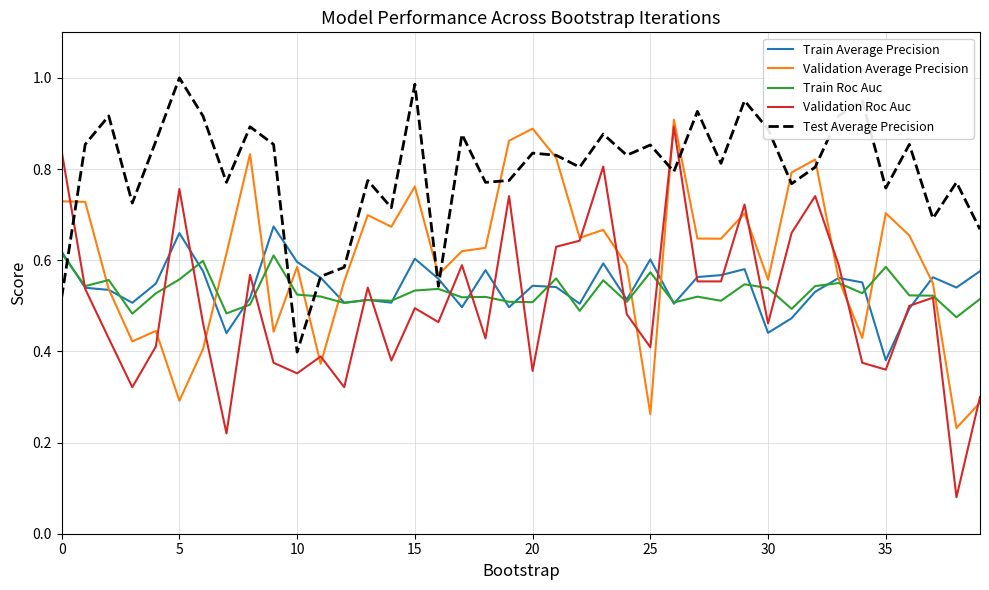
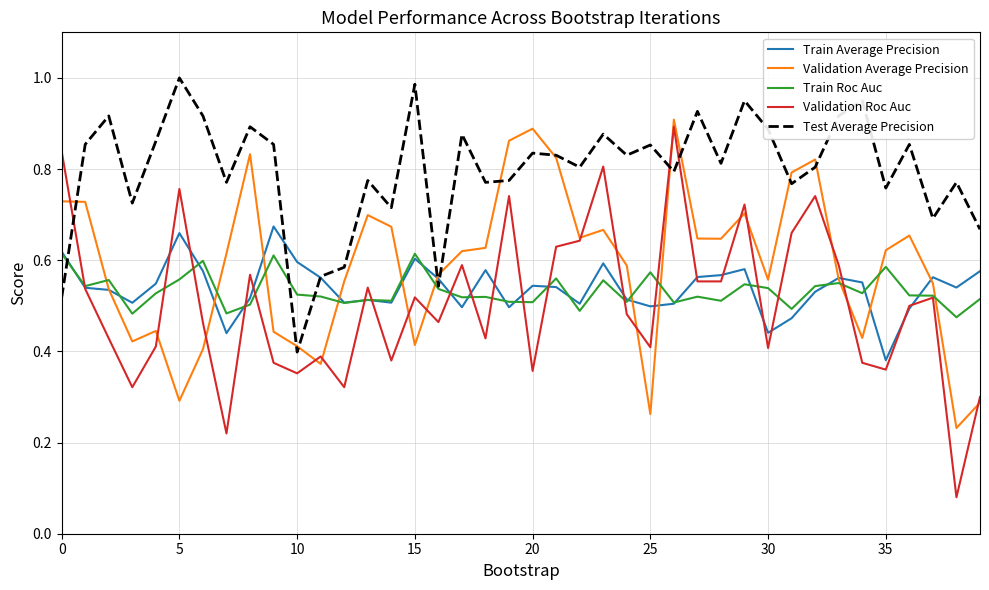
  {
    "Train Average Precision": {
      "5": 0.66,
      "10": 0.60,
      "15": 0.60,
      "20": 0.54,
-     "25": 0.60,
+     "25": 0.50,
      "30": 0.44,
      "35": 0.38
    },
    "Validation Average Precision": {
      "0": 0.73,
      "5": 0.29,
-     "10": 0.59,
-     "15": 0.76,
+     "10": 0.41,
+     "15": 0.41,
      "20": 0.89,
      "25": 0.26,
      "30": 0.56,
-     "35": 0.70
+     "35": 0.62
    },
    "Train Roc Auc": {
      "5": 0.56,
      "10": 0.52,
-     "15": 0.53,
+     "15": 0.61,
      "20": 0.51,
      "25": 0.57,
      "30": 0.54,
      "35": 0.59
    },
    "Validation Roc Auc": {
      "0": 0.84,
      "5": 0.76,
      "10": 0.35,
-     "15": 0.49,
+     "15": 0.52,
      "20": 0.36,
      "25": 0.41,
-     "30": 0.46,
+     "30": 0.41,
      "35": 0.36
    },
    "Test Average Precision": {
      "0": 0.52,
      "5": 1.00,
      "10": 0.40,
      "15": 0.99,
      "20": 0.84,
      "25": 0.85,
      "35": 0.76
    }
  }
